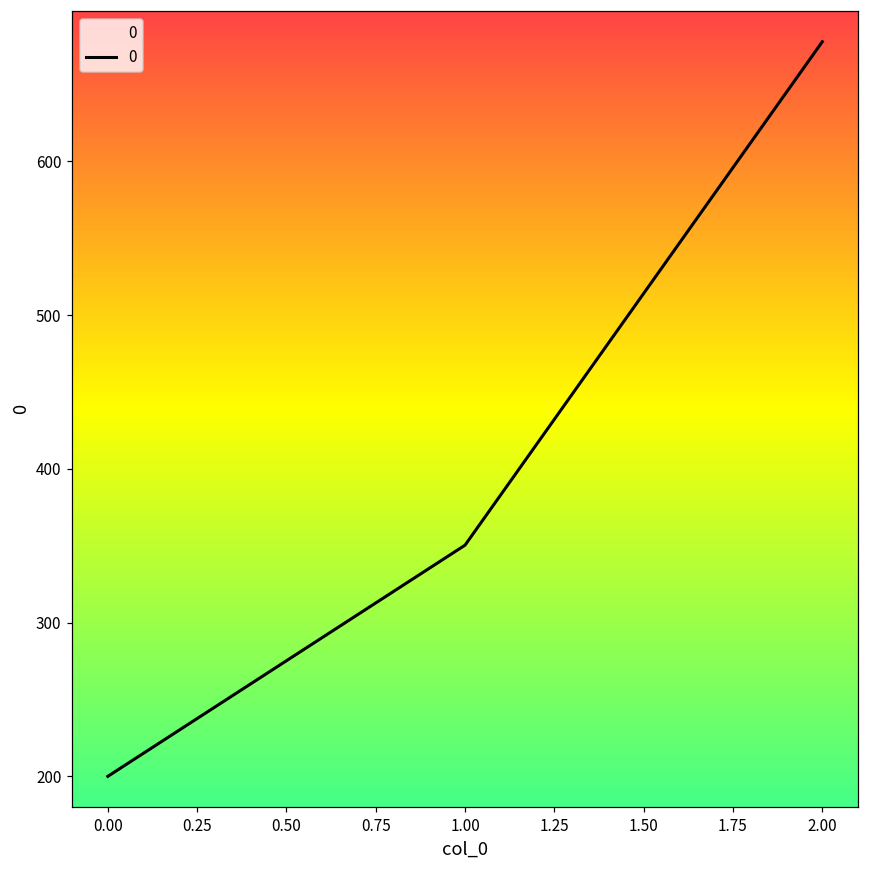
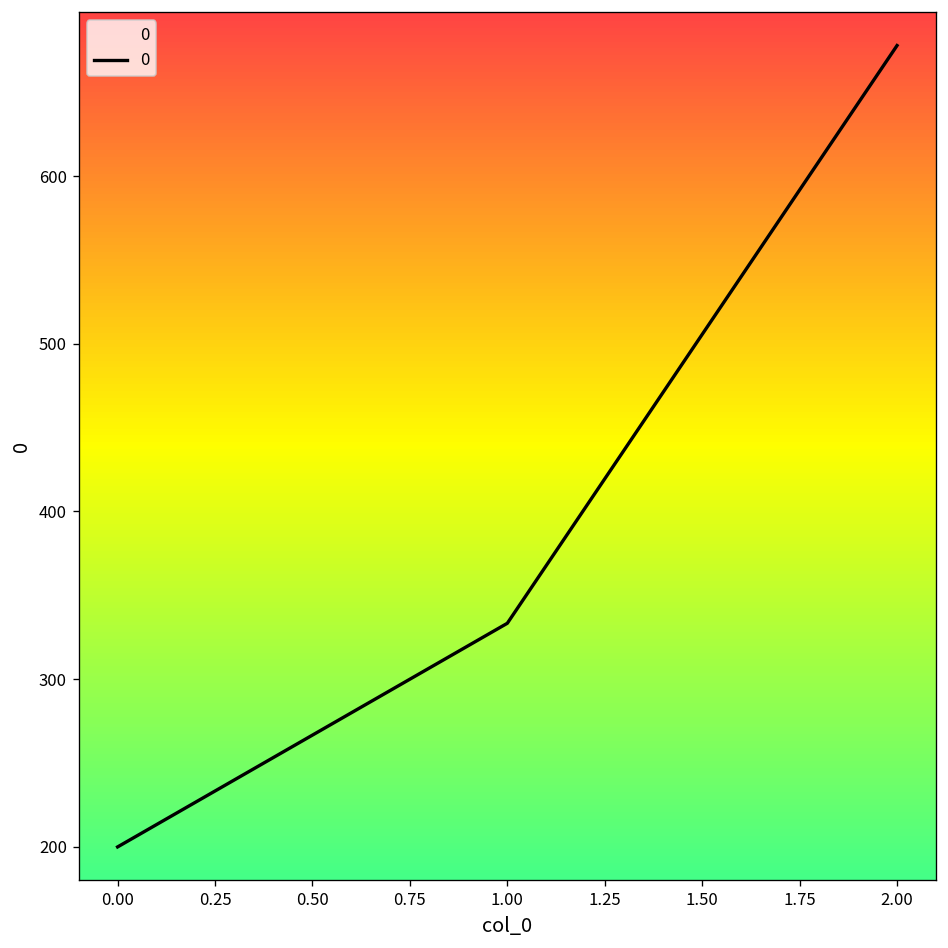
  {
    "0.00": 200,
-   "1.00": 350,
+   "1.00": 333,
    "2.00": 678
  }
